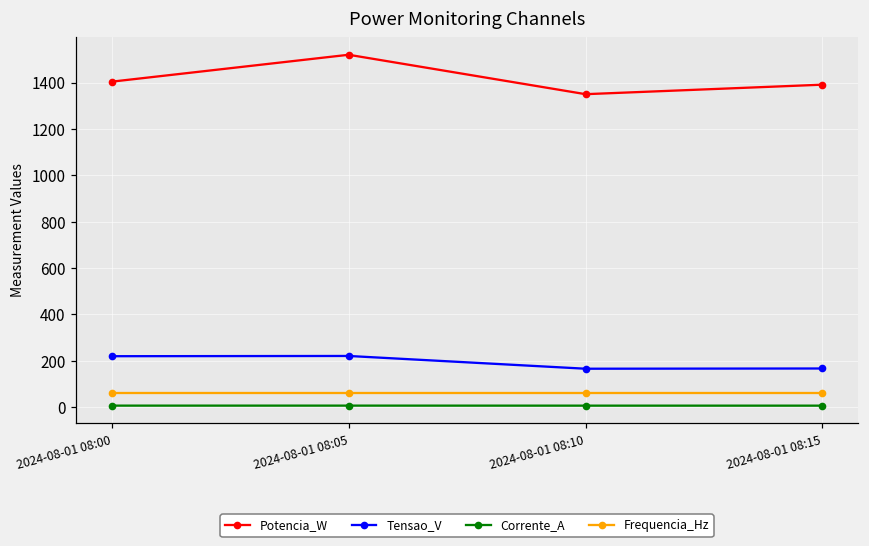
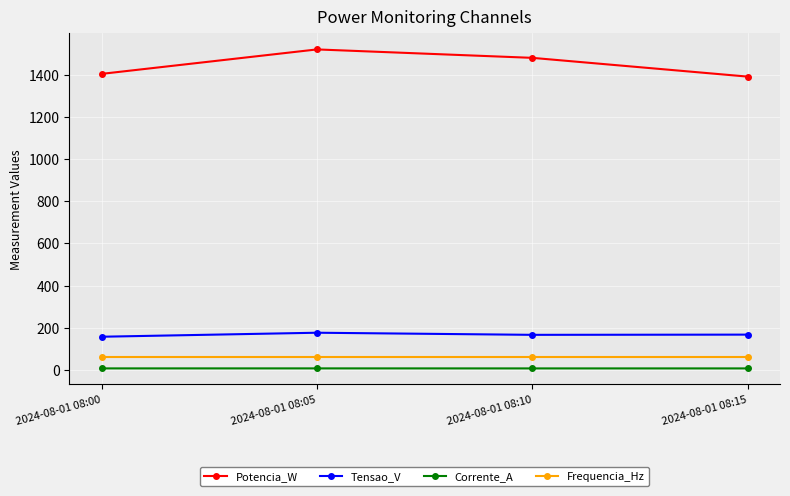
  {
    "Potencia_W": {
      "2024-08-01 08:00": 1400,
      "2024-08-01 08:05": 1520,
-     "2024-08-01 08:10": 1350,
+     "2024-08-01 08:10": 1480,
      "2024-08-01 08:15": 1390
    },
    "Tensao_V": {
-     "2024-08-01 08:00": 220,
-     "2024-08-01 08:05": 220,
+     "2024-08-01 08:00": 160,
+     "2024-08-01 08:05": 180,
      "2024-08-01 08:10": 170,
      "2024-08-01 08:15": 170
    },
    "Corrente_A": {
      "2024-08-01 08:00": 10,
      "2024-08-01 08:05": 10,
      "2024-08-01 08:10": 10,
      "2024-08-01 08:15": 10
    },
    "Frequencia_Hz": {
      "2024-08-01 08:00": 60,
      "2024-08-01 08:05": 60,
      "2024-08-01 08:10": 60,
      "2024-08-01 08:15": 60
    }
  }
